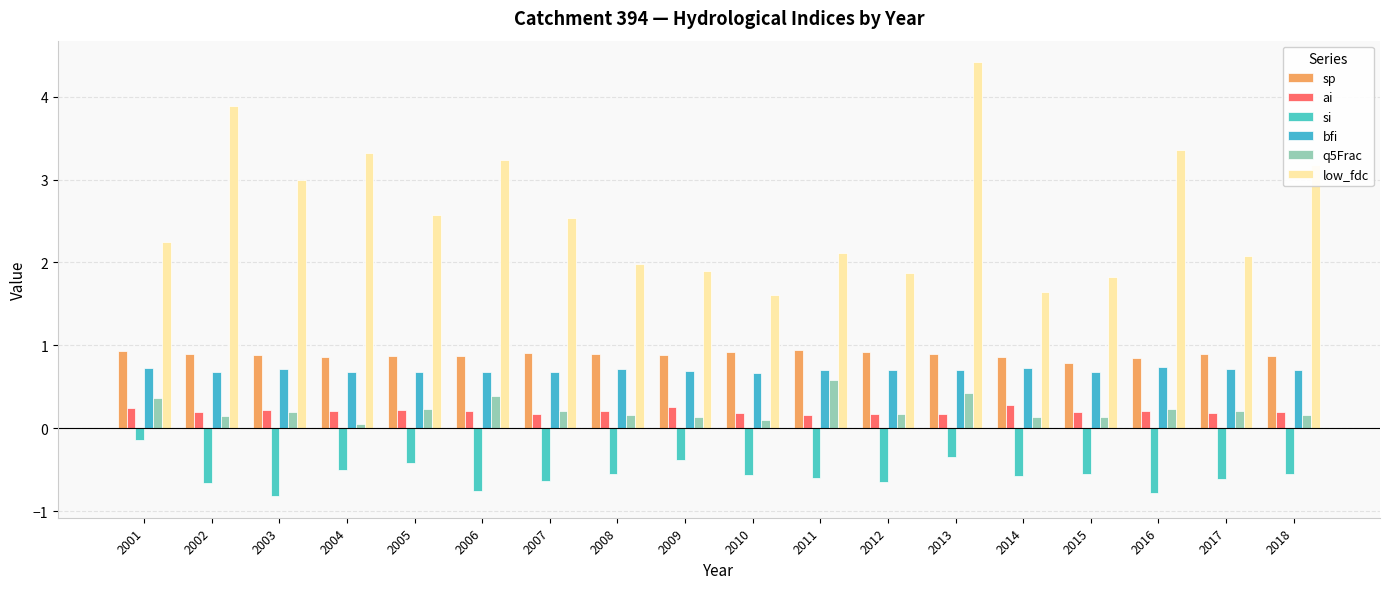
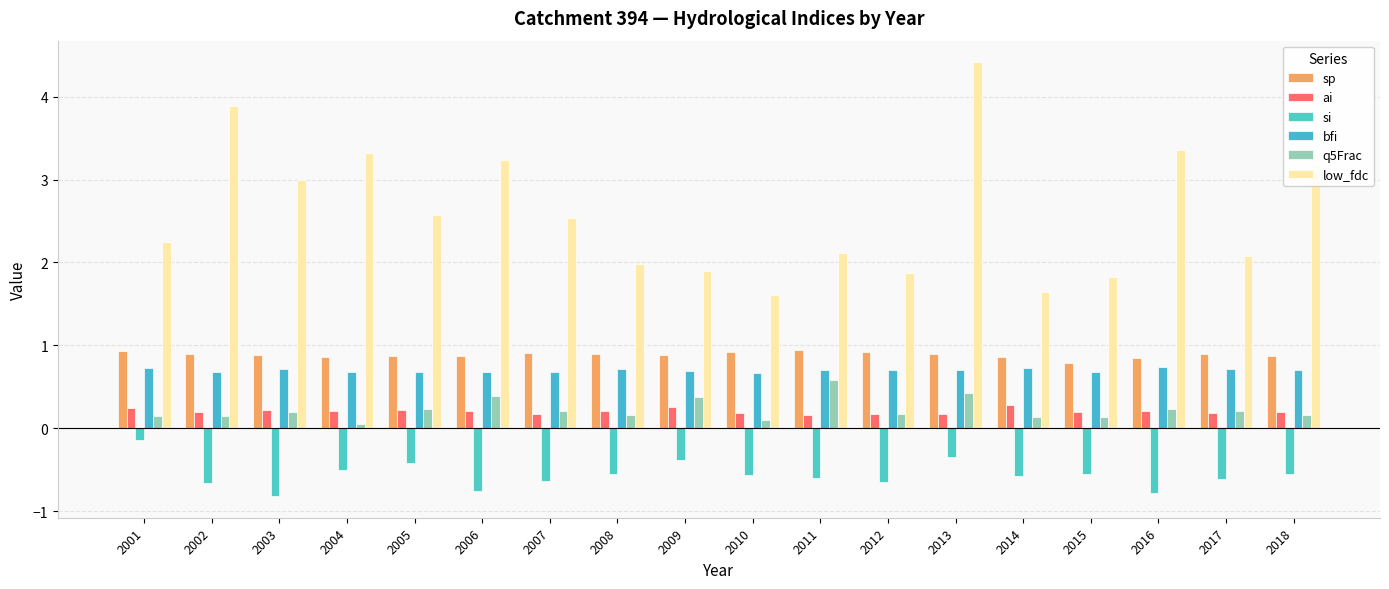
  {
    "q5Frac": {
-     "2001": 0.4,
+     "2001": 0.2,
      "2002": 0.1,
      "2003": 0.2,
      "2004": 0.0,
      "2005": 0.2,
      "2006": 0.4,
      "2007": 0.2,
      "2008": 0.2,
-     "2009": 0.1,
+     "2009": 0.4,
      "2010": 0.1,
      "2011": 0.6,
      "2012": 0.2,
      "2013": 0.4,
      "2014": 0.1,
      "2015": 0.1,
      "2016": 0.2,
      "2017": 0.2,
      "2018": 0.2
    },
    "low_fdc": {
      "2001": 2.3,
      "2002": 3.9,
      "2003": 3.0,
      "2004": 3.3,
      "2005": 2.6,
      "2006": 3.2,
      "2007": 2.5,
      "2008": 2.0,
      "2009": 1.9,
      "2010": 1.6,
      "2011": 2.1,
      "2012": 1.9,
      "2013": 4.4,
      "2014": 1.6,
      "2015": 1.8,
      "2016": 3.4,
      "2017": 2.1
    }
  }
